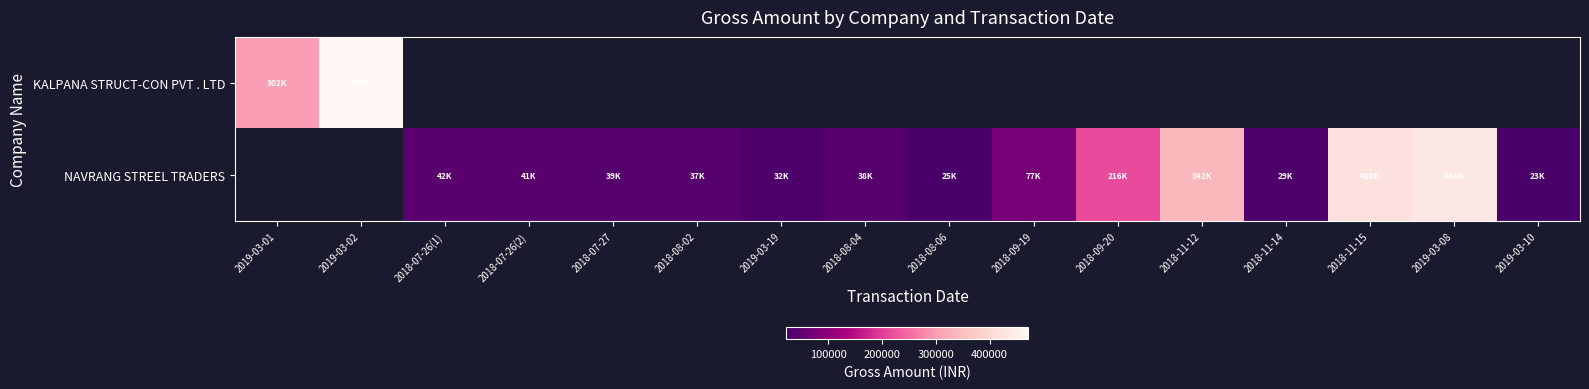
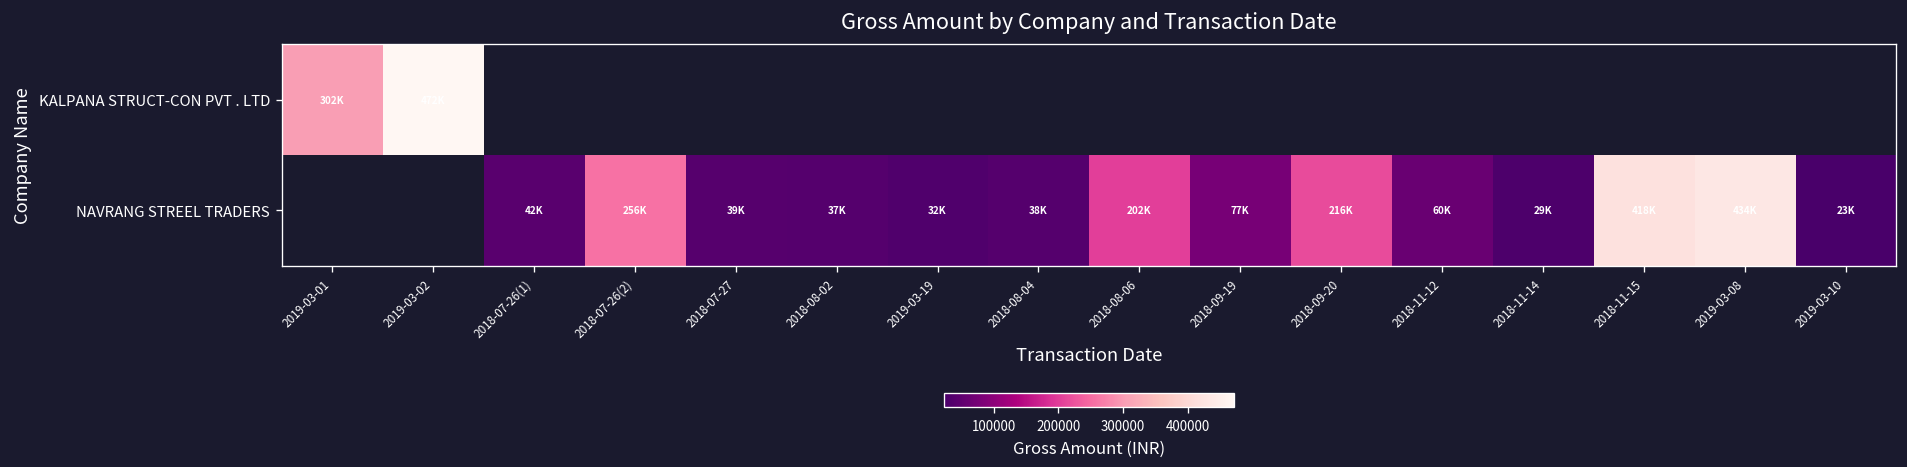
  {
    "KALPANA STRUCT-CON PVT . LTD": {
      "2019-03-01": "302K"
    },
    "NAVRANG STREEL TRADERS": {
      "2018-07-26(1)": "42K",
-     "2018-07-26(2)": "41K",
+     "2018-07-26(2)": "256K",
      "2018-07-27": "39K",
      "2018-08-02": "37K",
      "2019-03-19": "32K",
      "2018-08-04": "38K",
-     "2018-08-06": "25K",
+     "2018-08-06": "202K",
      "2018-09-19": "77K",
      "2018-09-20": "216K",
-     "2018-11-12": "342K",
+     "2018-11-12": "60K",
      "2018-11-14": "29K",
      "2019-03-10": "23K"
    }
  }
